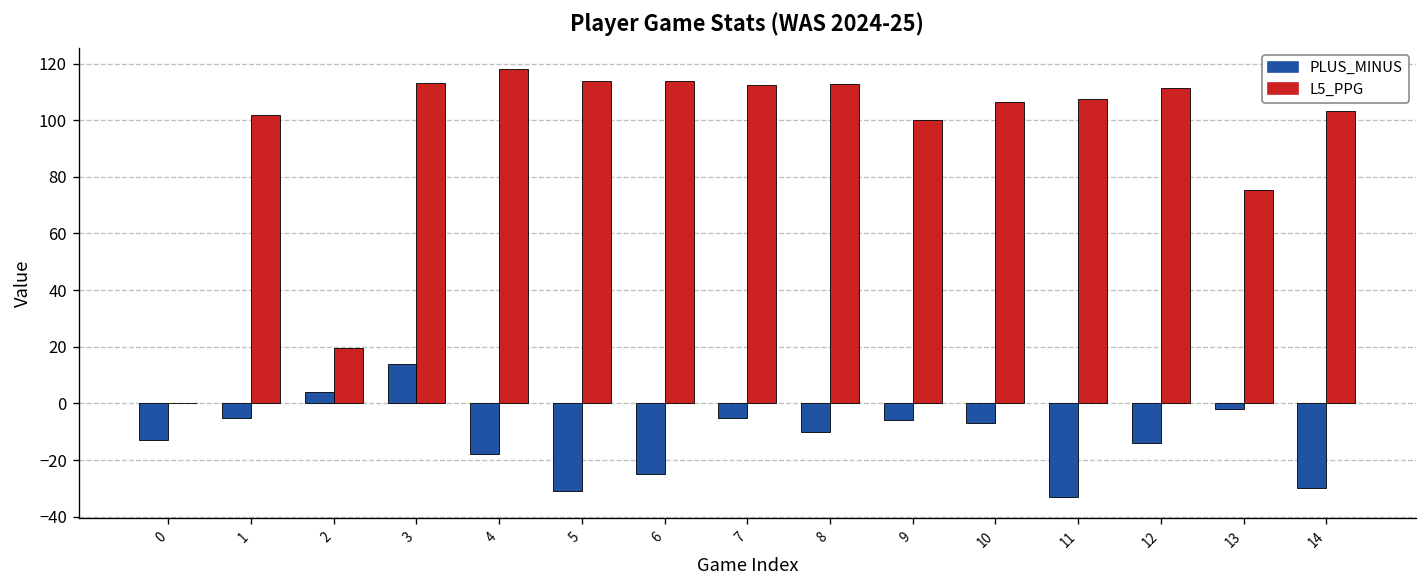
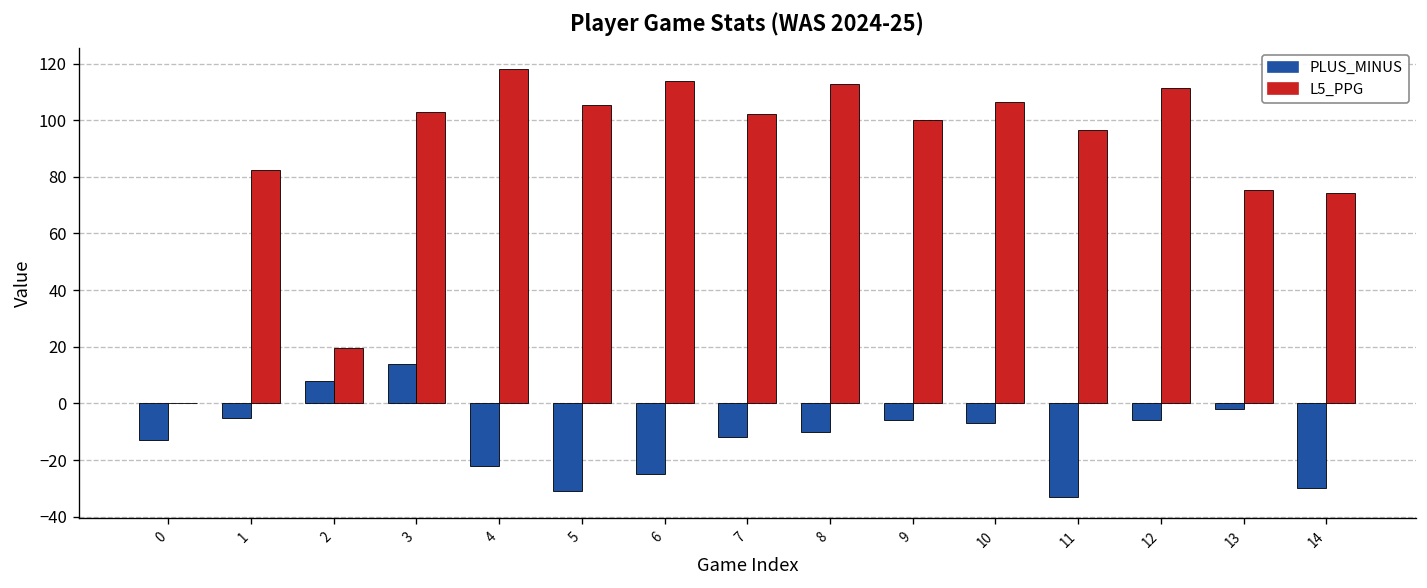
  {
    "PLUS_MINUS": {
      "0": -13,
      "1": -5,
-     "2": 4,
+     "2": 8,
      "3": 14,
-     "4": -18,
+     "4": -22,
      "5": -31,
      "6": -25,
-     "7": -5,
+     "7": -12,
      "8": -10,
      "9": -6,
      "10": -7,
      "11": -33,
-     "12": -14,
+     "12": -6,
      "13": -2,
      "14": -30
    },
    "L5_PPG": {
      "0": 0,
-     "1": 102,
+     "1": 82,
      "2": 19,
-     "3": 113,
+     "3": 103,
      "4": 118,
-     "5": 114,
+     "5": 105,
      "6": 114,
-     "7": 112,
+     "7": 102,
      "8": 113,
      "9": 100,
      "10": 106,
-     "11": 107,
+     "11": 97,
      "12": 111,
      "13": 76,
-     "14": 103
+     "14": 74
    }
  }
